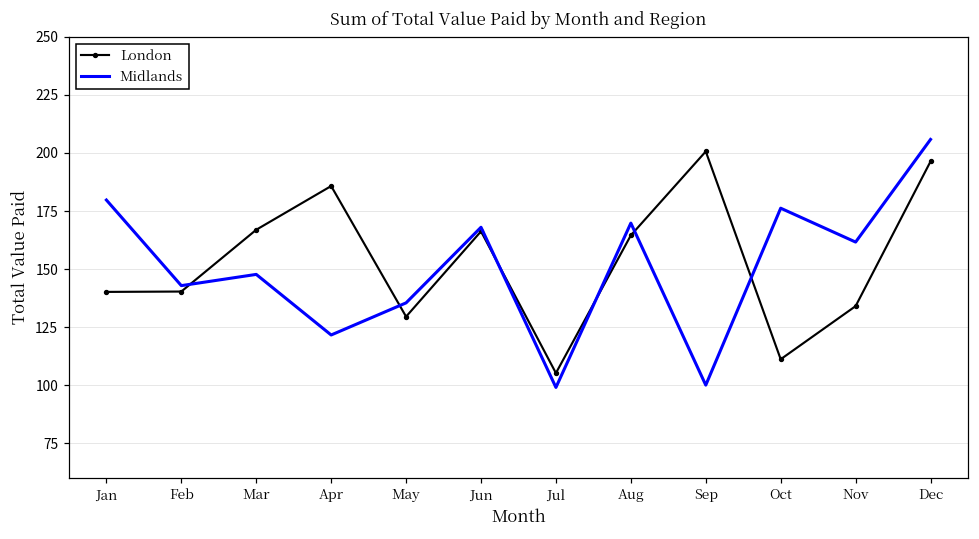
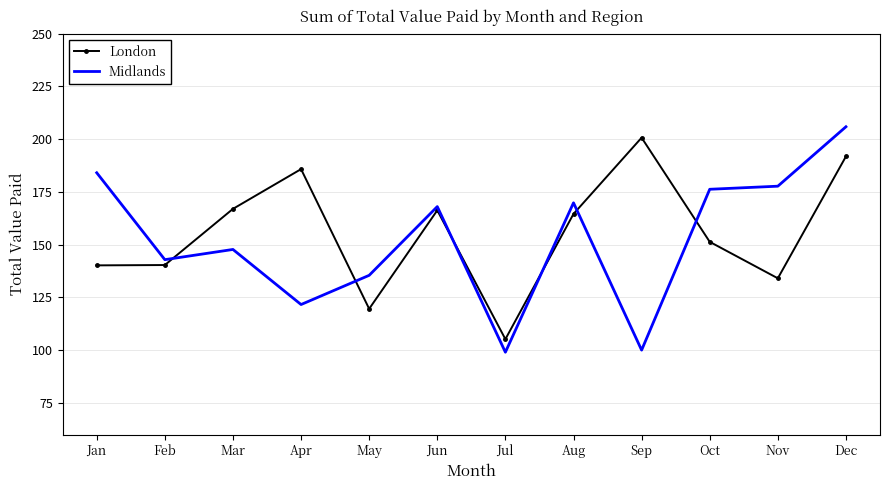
  {
    "London": {
      "Jan": 140,
      "Feb": 140,
      "Mar": 167,
      "Apr": 186,
-     "May": 130,
+     "May": 120,
      "Jun": 166,
      "Jul": 105,
      "Aug": 165,
      "Sep": 201,
-     "Oct": 111,
+     "Oct": 151,
      "Nov": 134,
-     "Dec": 196
+     "Dec": 192
    },
    "Midlands": {
-     "Jan": 180,
+     "Jan": 184,
      "Feb": 143,
      "Mar": 148,
      "Apr": 122,
      "May": 135,
      "Jun": 168,
      "Jul": 99,
      "Aug": 170,
      "Sep": 100,
      "Oct": 176,
-     "Nov": 162,
+     "Nov": 178,
      "Dec": 206
    }
  }
